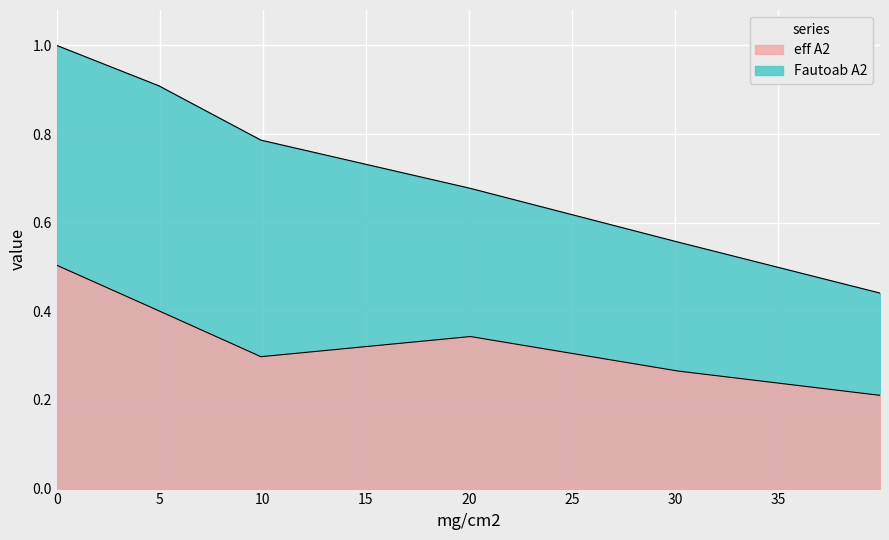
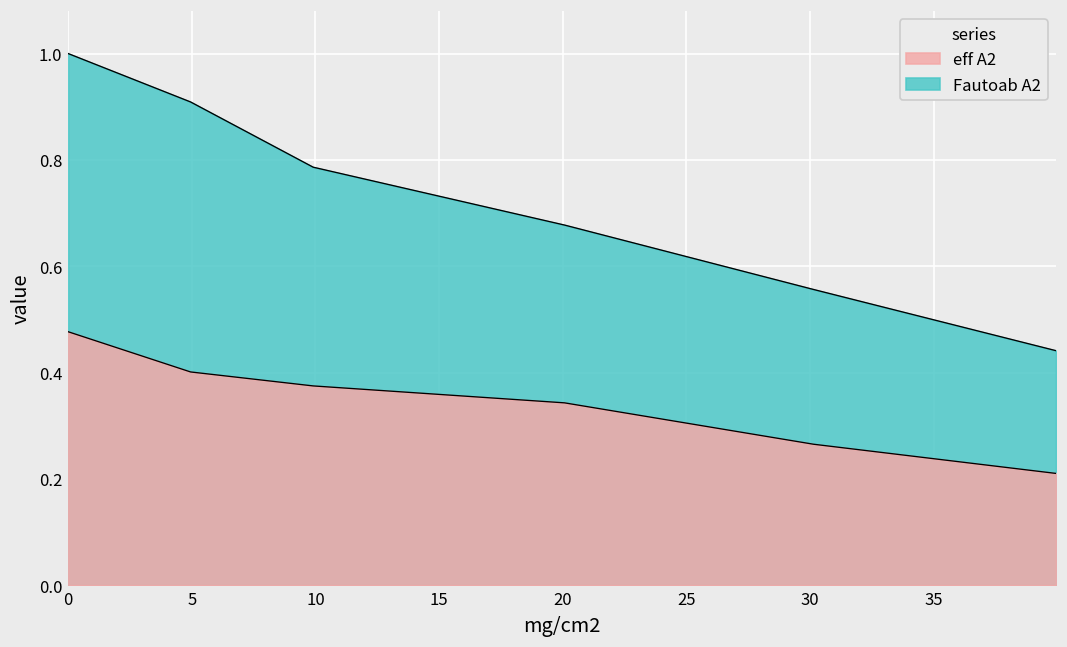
  {
    "eff A2": {
-     "0": 0.50,
+     "0": 0.48,
      "5": 0.40,
-     "10": 0.30,
+     "10": 0.37,
      "20": 0.34
    },
    "Fautoab A2": {
      "0": 1.00,
      "5": 0.91,
      "10": 0.79,
      "20": 0.68
    }
  }
